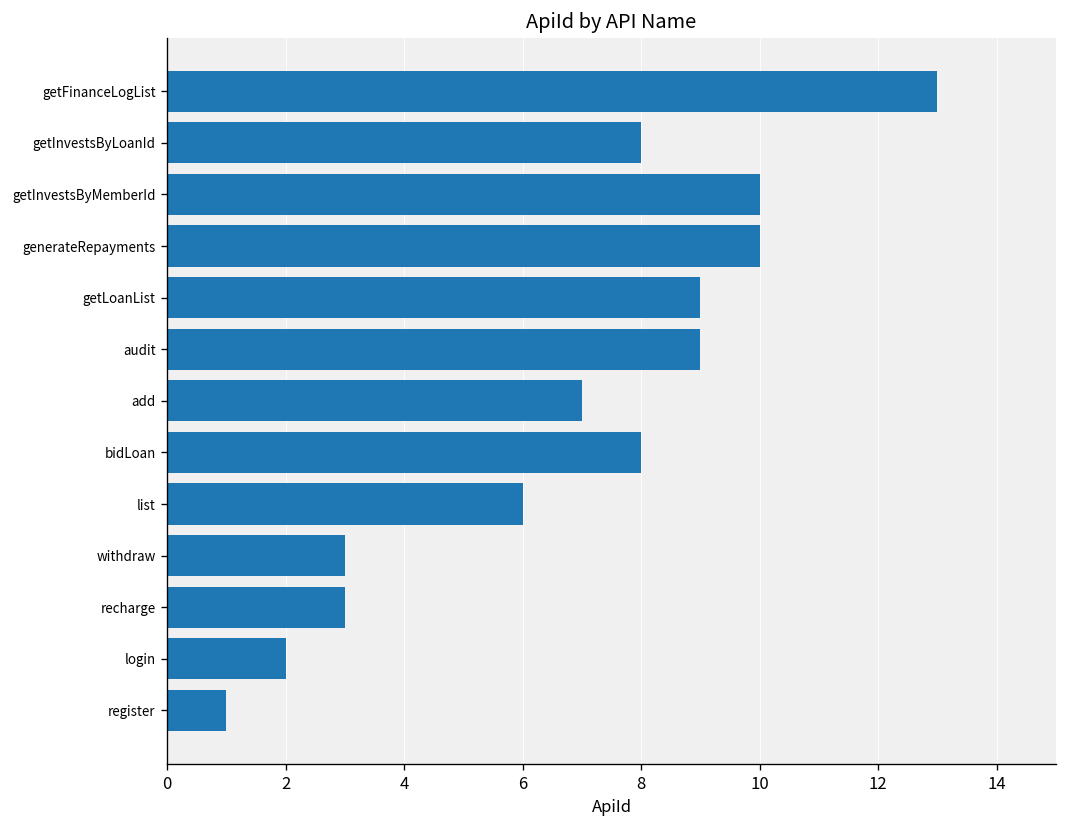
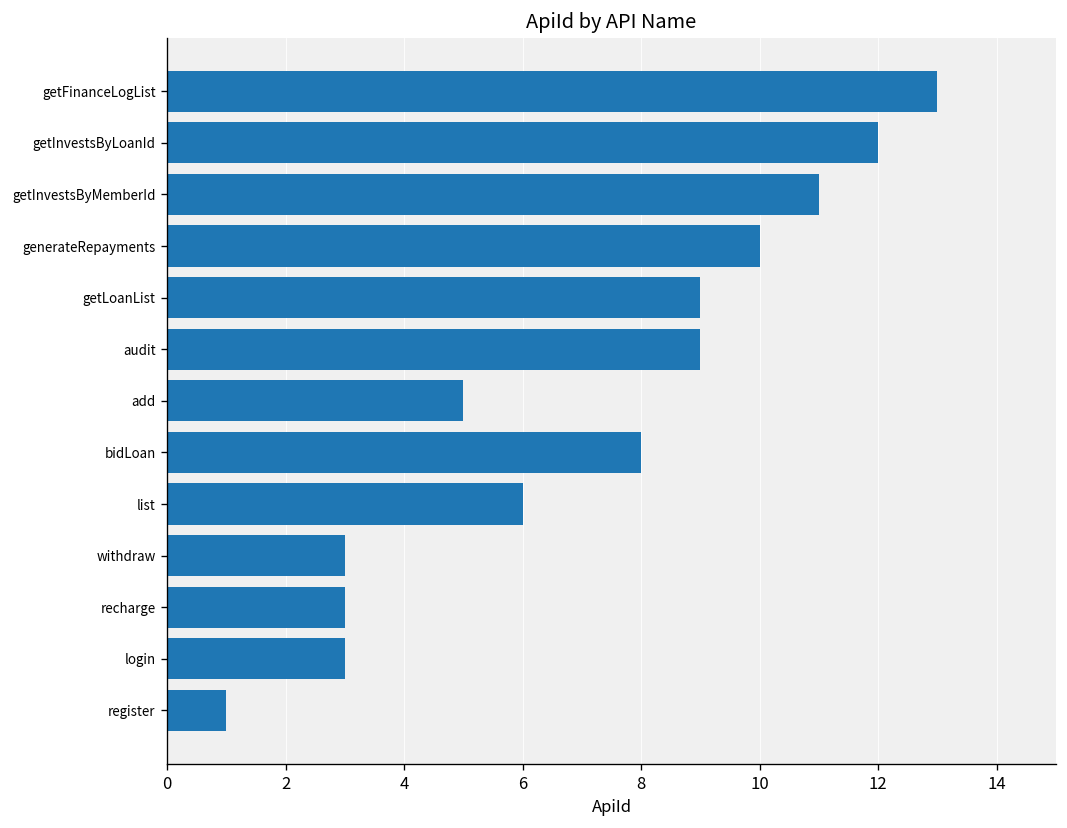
  {
    "getFinanceLogList": 13,
-   "getInvestsByLoanId": 8,
-   "getInvestsByMemberId": 10,
+   "getInvestsByLoanId": 12,
+   "getInvestsByMemberId": 11,
    "generateRepayments": 10,
    "getLoanList": 9,
    "audit": 9,
-   "add": 7,
+   "add": 5,
    "bidLoan": 8,
    "list": 6,
    "withdraw": 3,
    "recharge": 3,
-   "login": 2,
+   "login": 3,
    "register": 1
  }
